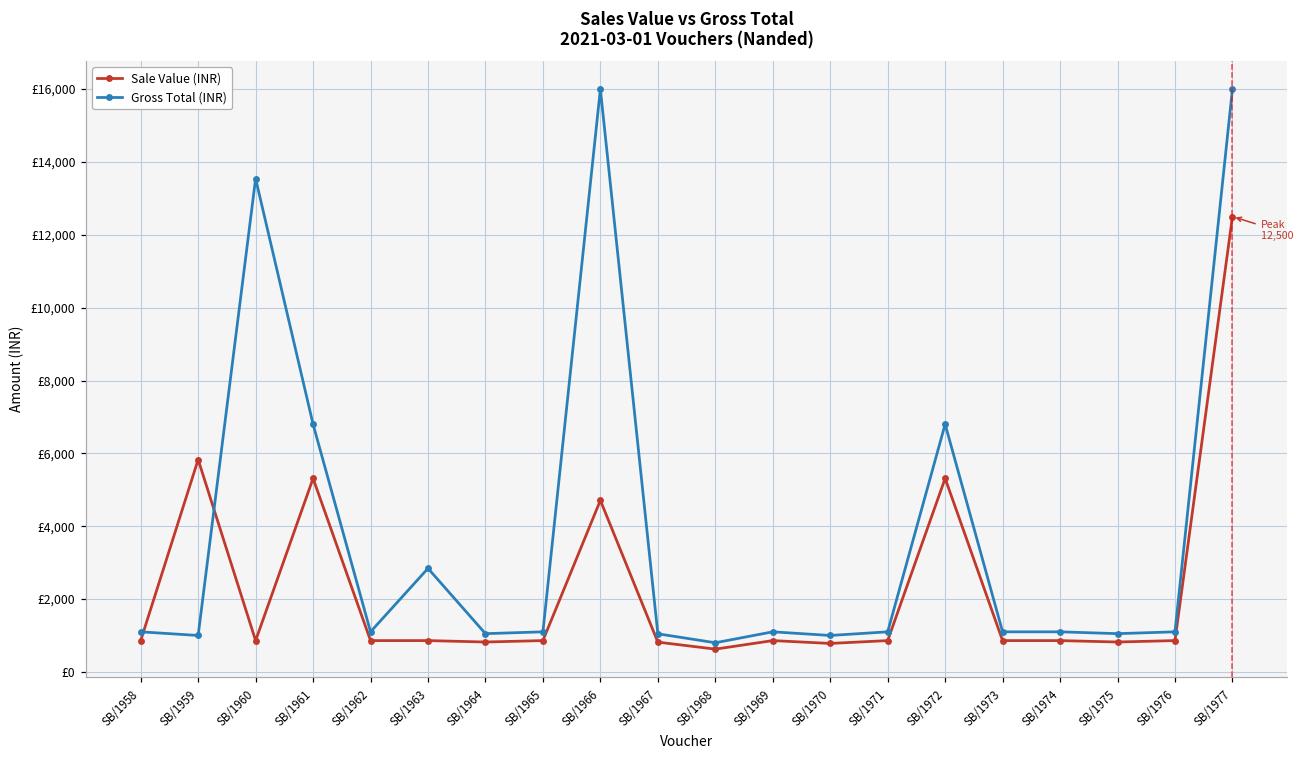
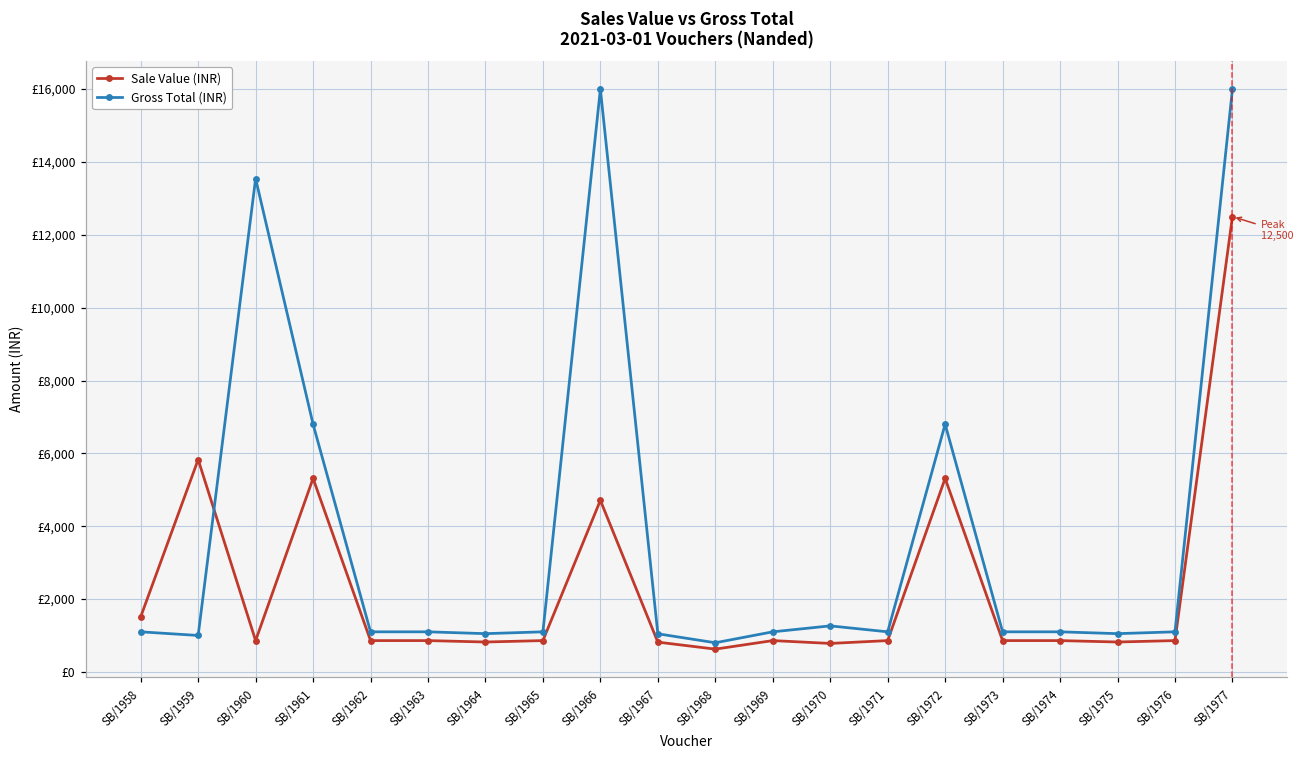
  {
    "Sale Value (INR)": {
-     "SB/1958": "£900",
+     "SB/1958": "£1,500",
      "SB/1959": "£5,800",
      "SB/1960": "£900",
      "SB/1961": "£5,300",
      "SB/1962": "£900",
      "SB/1963": "£900",
      "SB/1964": "£800",
      "SB/1965": "£900",
      "SB/1966": "£4,700",
      "SB/1967": "£800",
      "SB/1968": "£600",
      "SB/1969": "£900",
      "SB/1970": "£800",
      "SB/1971": "£900",
      "SB/1972": "£5,300",
      "SB/1973": "£900",
      "SB/1974": "£900",
      "SB/1975": "£800",
      "SB/1976": "£900"
    },
    "Gross Total (INR)": {
      "SB/1958": "£1,100",
      "SB/1959": "£1,000",
      "SB/1960": "£13,500",
      "SB/1961": "£6,800",
      "SB/1962": "£1,100",
-     "SB/1963": "£2,800",
+     "SB/1963": "£1,100",
      "SB/1964": "£1,100",
      "SB/1965": "£1,100",
      "SB/1966": "£16,000",
      "SB/1967": "£1,000",
      "SB/1968": "£800",
      "SB/1969": "£1,100",
-     "SB/1970": "£1,000",
+     "SB/1970": "£1,300",
      "SB/1971": "£1,100",
      "SB/1972": "£6,800",
      "SB/1973": "£1,100",
      "SB/1974": "£1,100",
      "SB/1975": "£1,100",
      "SB/1976": "£1,100",
      "SB/1977": "£16,000"
    }
  }
